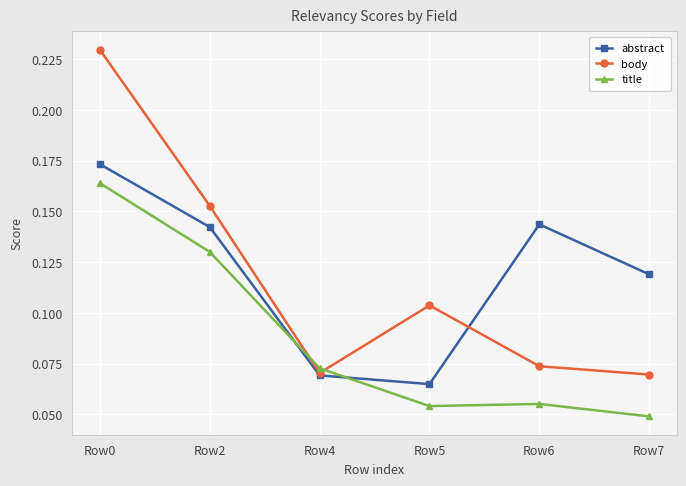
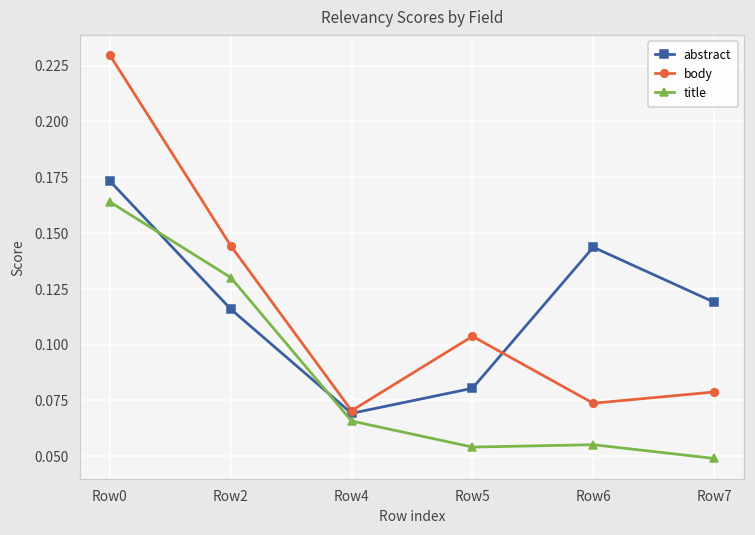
  {
    "abstract": {
      "Row0": 0.173,
-     "Row2": 0.142,
-     "Row5": 0.065,
+     "Row2": 0.116,
+     "Row5": 0.080,
      "Row6": 0.144,
      "Row7": 0.119
    },
    "body": {
      "Row0": 0.230,
-     "Row2": 0.153,
+     "Row2": 0.144,
      "Row5": 0.104,
      "Row6": 0.074,
-     "Row7": 0.070
+     "Row7": 0.079
    },
    "title": {
      "Row0": 0.164,
      "Row2": 0.130,
-     "Row4": 0.073,
+     "Row4": 0.066,
      "Row5": 0.054,
      "Row6": 0.055,
      "Row7": 0.049
    }
  }
